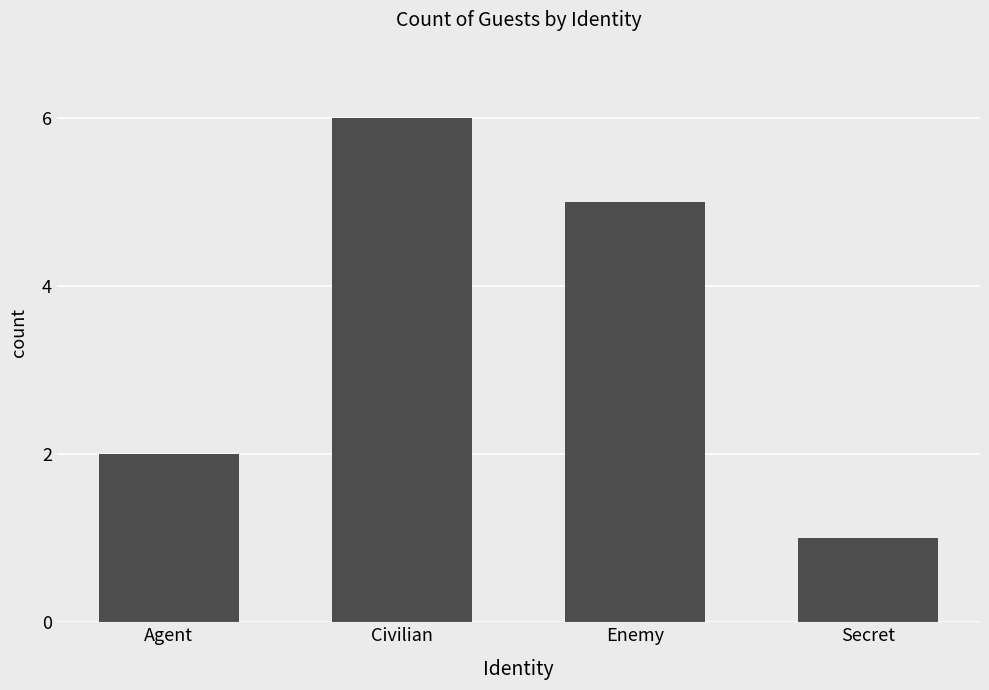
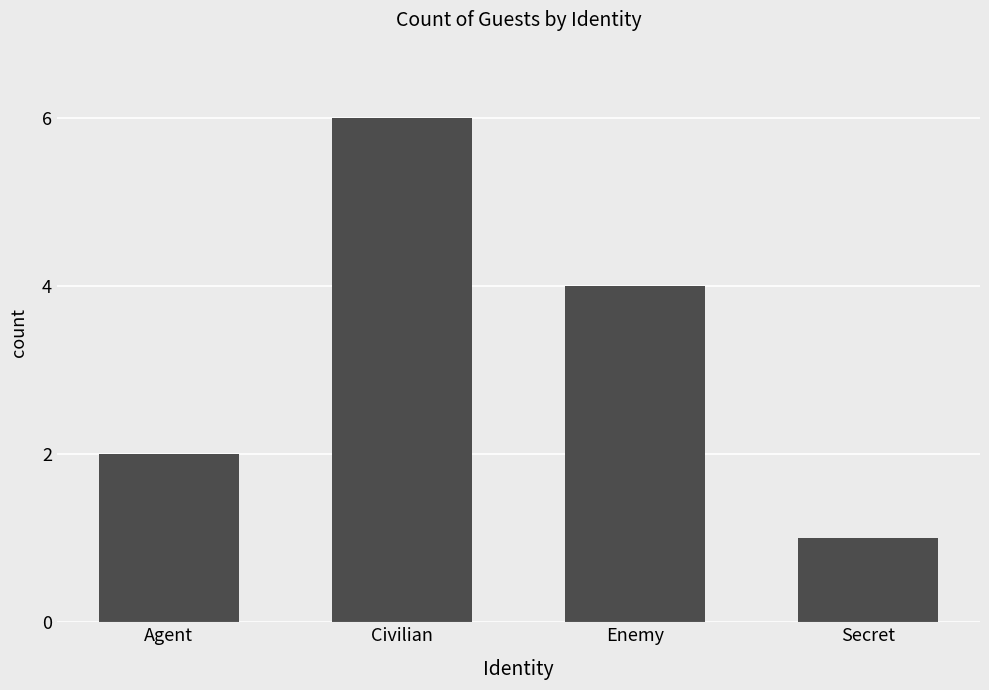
  {
    "Agent": 2,
    "Civilian": 6,
-   "Enemy": 5,
+   "Enemy": 4,
    "Secret": 1
  }
